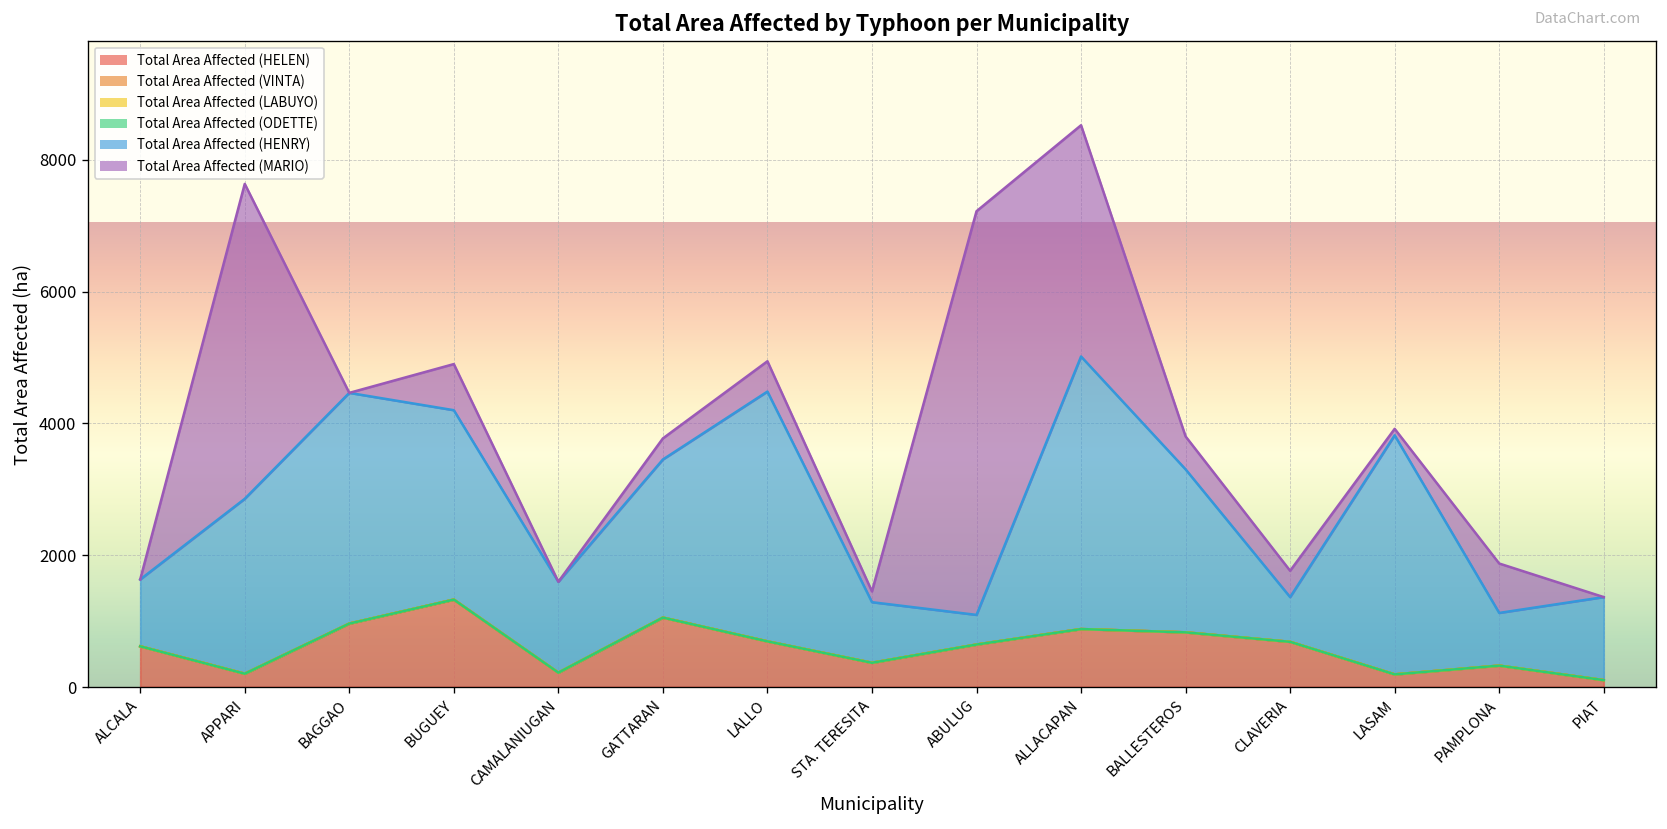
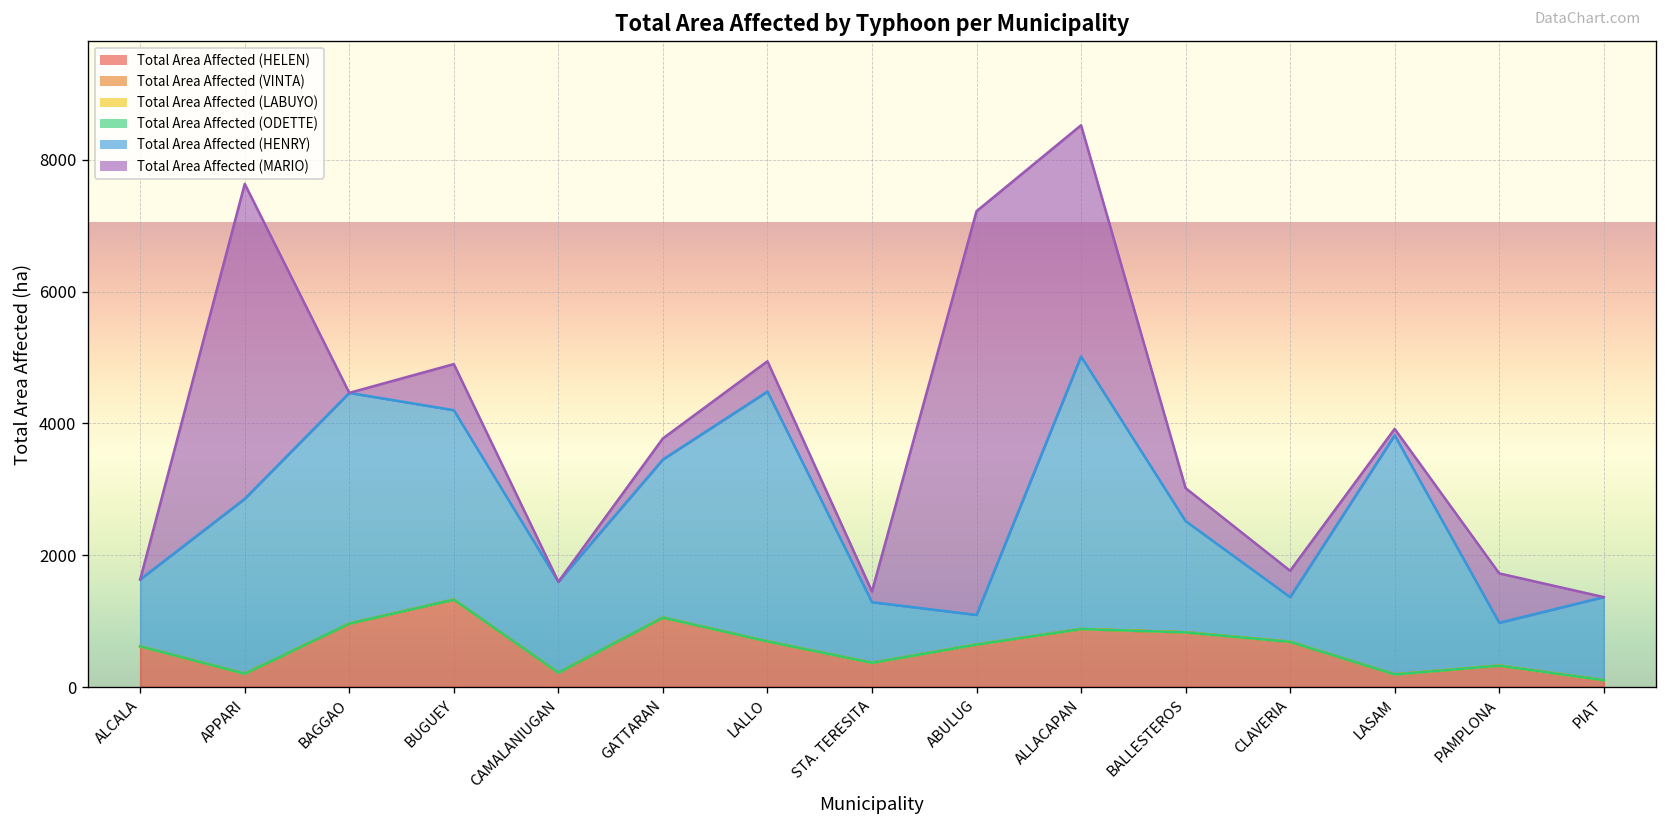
  {
    "Total Area Affected (ODETTE)": {
      "ALCALA": 600,
      "APPARI": 200,
      "BAGGAO": 1000,
      "BUGUEY": 1300,
      "CAMALANIUGAN": 200,
      "GATTARAN": 1100,
      "LALLO": 700,
      "STA. TERESITA": 400,
      "ABULUG": 600,
      "ALLACAPAN": 900,
      "BALLESTEROS": 800,
      "CLAVERIA": 700,
      "LASAM": 200,
      "PAMPLONA": 300,
      "PIAT": 100
    },
    "Total Area Affected (HENRY)": {
      "APPARI": 2700,
      "BUGUEY": 2900,
      "GATTARAN": 2400,
      "LALLO": 3800,
      "STA. TERESITA": 900,
      "ABULUG": 500,
      "ALLACAPAN": 4100,
-     "BALLESTEROS": 2500,
+     "BALLESTEROS": 1700,
      "CLAVERIA": 700,
      "LASAM": 3600,
-     "PAMPLONA": 800
+     "PAMPLONA": 700
    },
    "Total Area Affected (MARIO)": {
      "APPARI": 4800,
      "BUGUEY": 700,
      "GATTARAN": 300,
      "LALLO": 500,
      "STA. TERESITA": 200,
      "ABULUG": 6100,
      "ALLACAPAN": 3500,
      "BALLESTEROS": 500,
      "CLAVERIA": 400,
      "LASAM": 100,
      "PAMPLONA": 800
    }
  }
